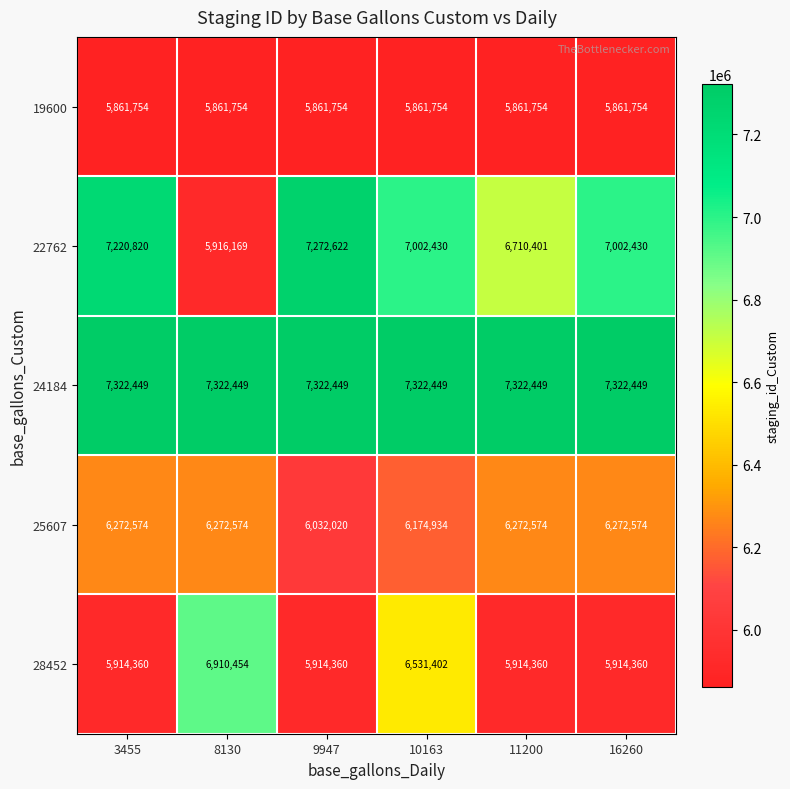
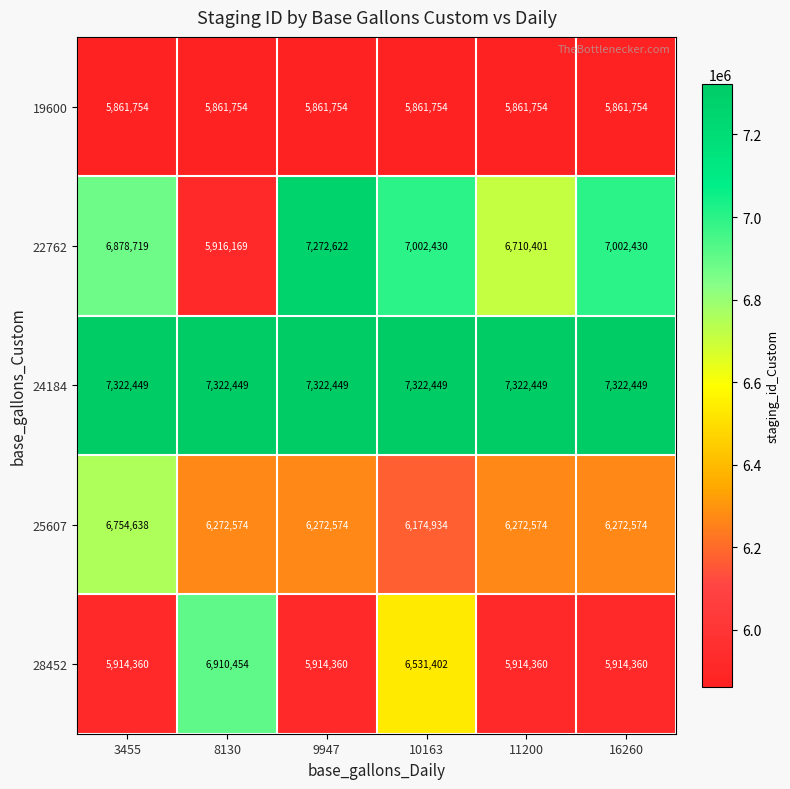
  {
    "19600": {
      "3455": "5,861,754",
      "8130": "5,861,754",
      "9947": "5,861,754",
      "10163": "5,861,754",
      "11200": "5,861,754"
    },
    "22762": {
-     "3455": "7,220,820",
+     "3455": "6,878,719",
      "8130": "5,916,169",
      "9947": "7,272,622",
      "10163": "7,002,430",
      "11200": "6,710,401",
      "16260": "7,002,430"
    },
    "24184": {
      "3455": "7,322,449",
      "8130": "7,322,449",
      "9947": "7,322,449",
      "10163": "7,322,449",
      "11200": "7,322,449",
      "16260": "7,322,449"
    },
    "25607": {
-     "3455": "6,272,574",
+     "3455": "6,754,638",
      "8130": "6,272,574",
-     "9947": "6,032,020",
+     "9947": "6,272,574",
      "10163": "6,174,934",
      "11200": "6,272,574",
      "16260": "6,272,574"
    },
    "28452": {
      "3455": "5,914,360",
      "8130": "6,910,454",
      "9947": "5,914,360",
      "10163": "6,531,402",
      "11200": "5,914,360",
      "16260": "5,914,360"
    }
  }
